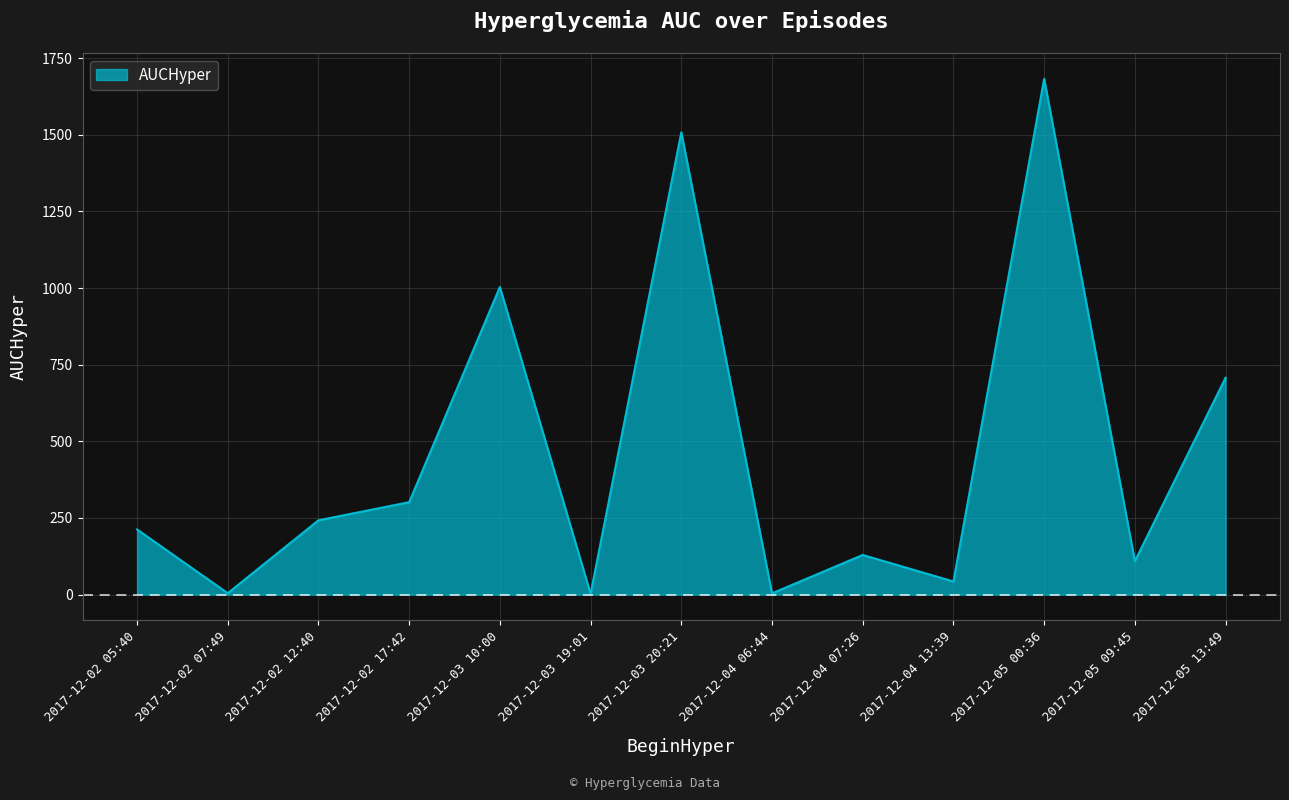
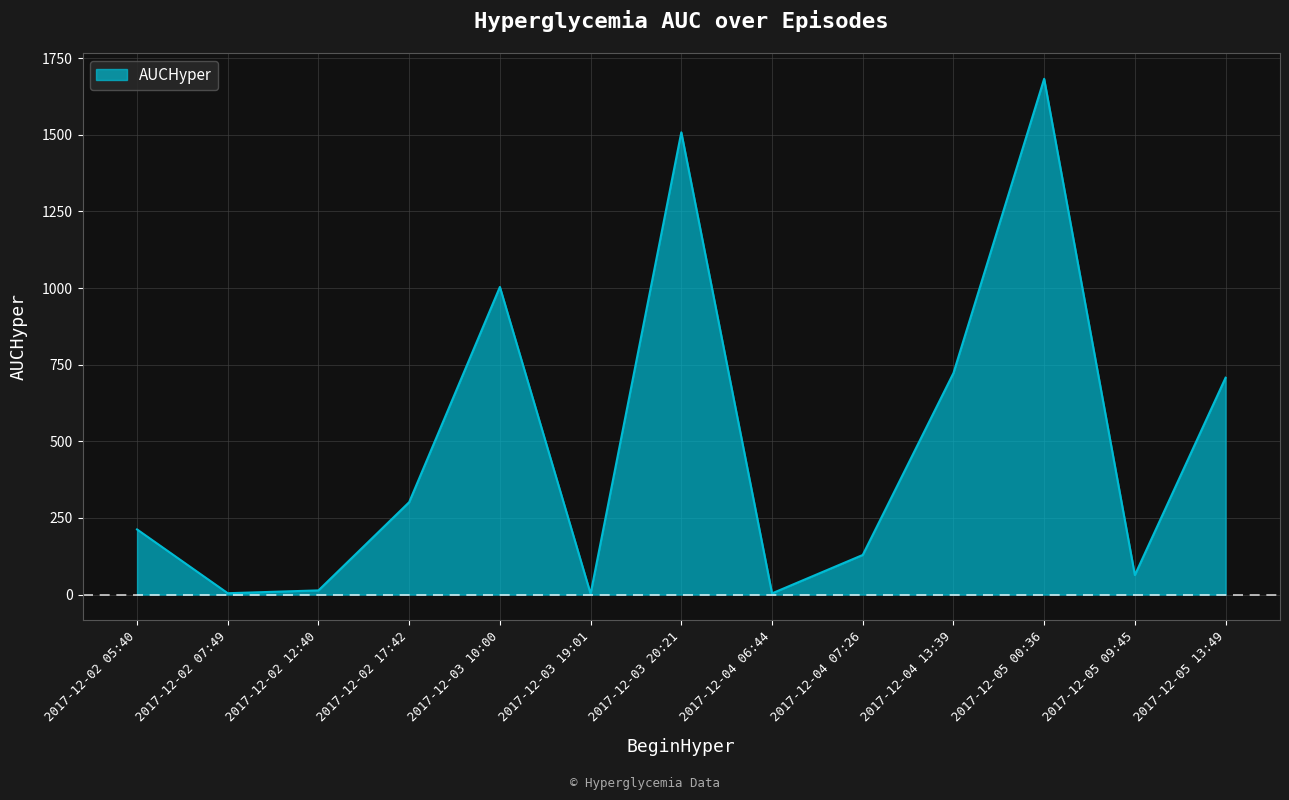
  {
    "2017-12-02 05:40": 210,
    "2017-12-02 07:49": 0,
-   "2017-12-02 12:40": 240,
+   "2017-12-02 12:40": 10,
    "2017-12-02 17:42": 300,
    "2017-12-03 10:00": 1000,
    "2017-12-03 19:01": 0,
    "2017-12-03 20:21": 1510,
    "2017-12-04 06:44": 0,
    "2017-12-04 07:26": 130,
-   "2017-12-04 13:39": 40,
+   "2017-12-04 13:39": 720,
    "2017-12-05 00:36": 1680,
-   "2017-12-05 09:45": 110,
+   "2017-12-05 09:45": 60,
    "2017-12-05 13:49": 710
  }
